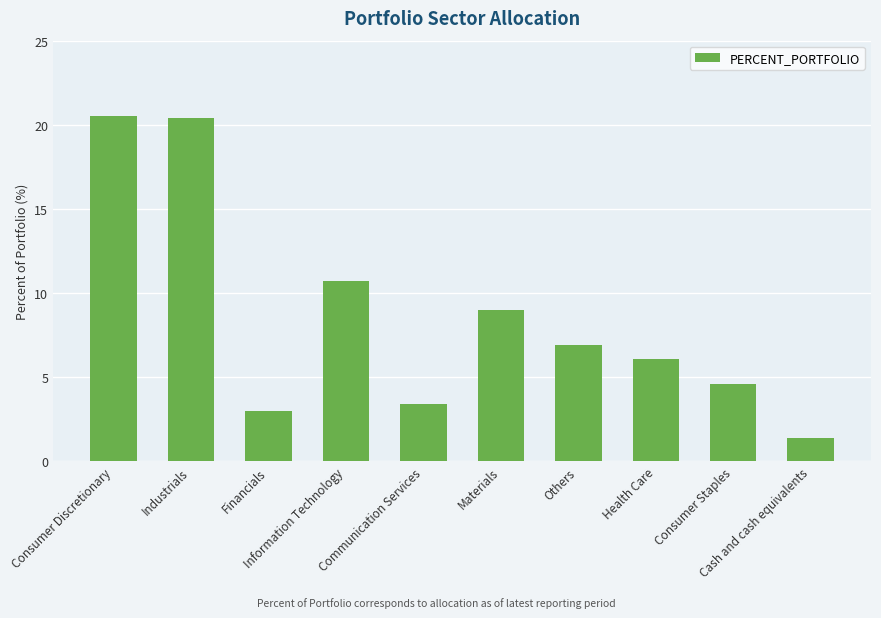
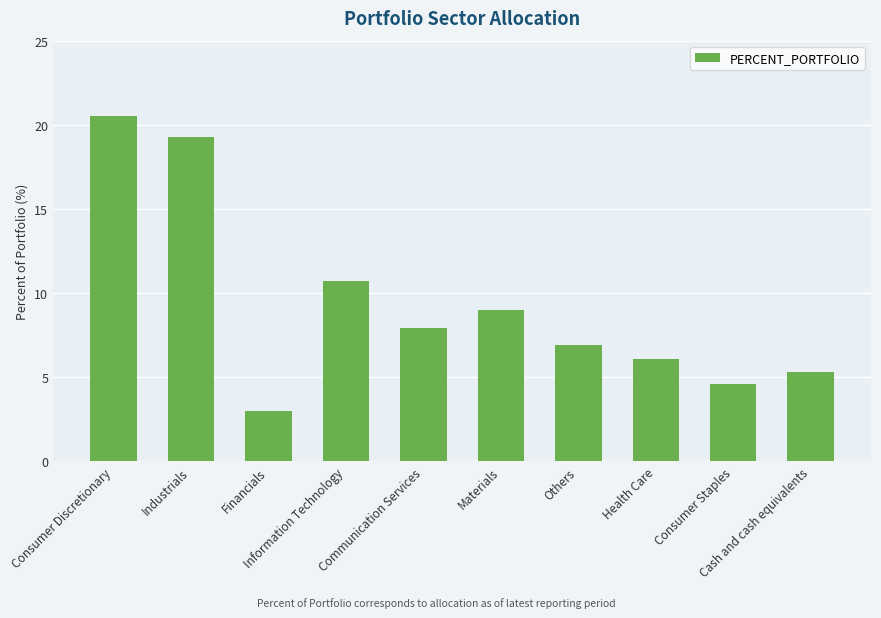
  {
    "Consumer Discretionary": 20.5,
-   "Industrials": 20.4,
+   "Industrials": 19.3,
    "Financials": 3.0,
    "Information Technology": 10.7,
-   "Communication Services": 3.4,
+   "Communication Services": 7.9,
    "Materials": 9.0,
    "Others": 6.9,
    "Health Care": 6.1,
    "Consumer Staples": 4.6,
-   "Cash and cash equivalents": 1.4
+   "Cash and cash equivalents": 5.3
  }
